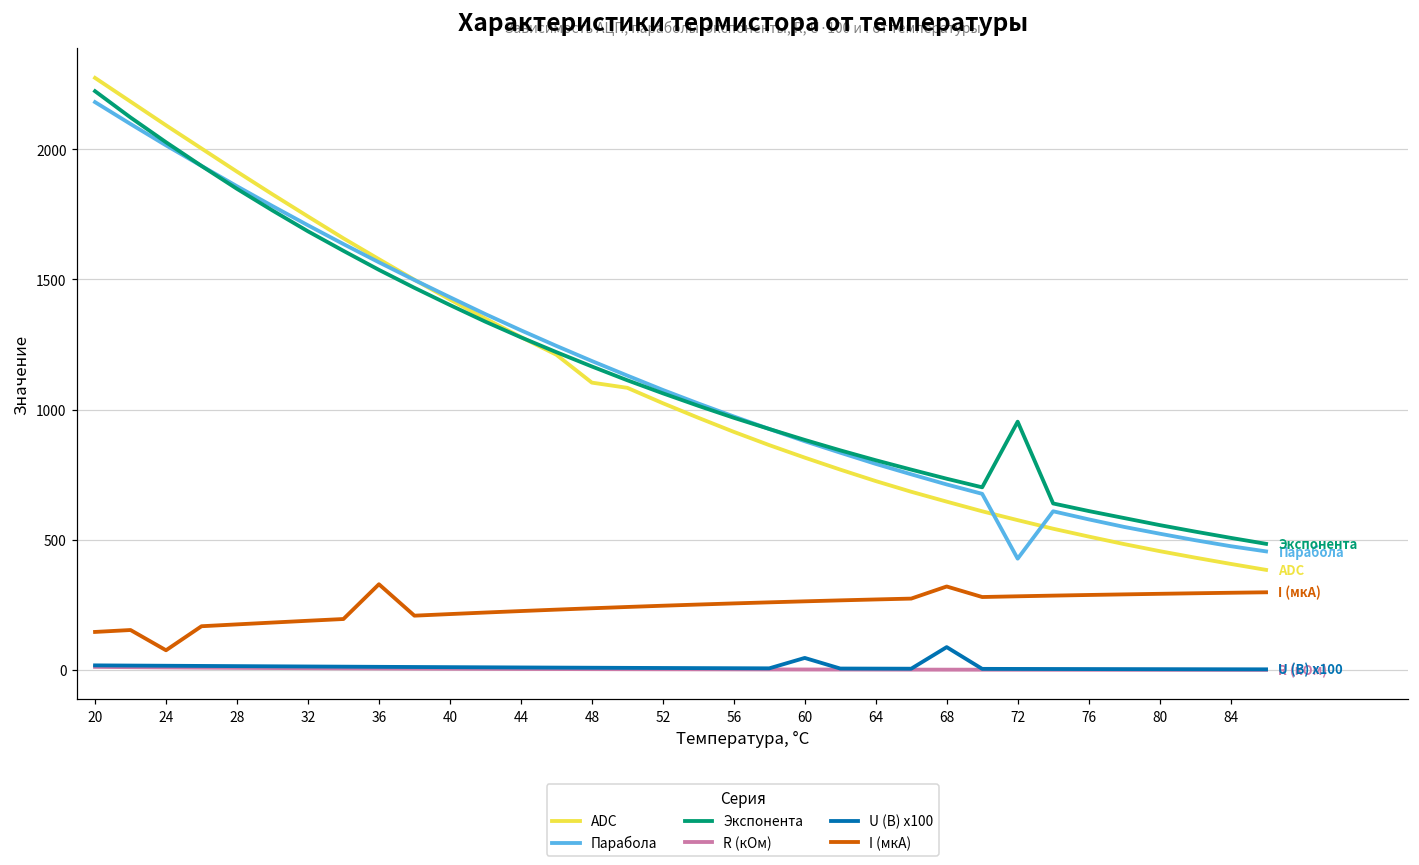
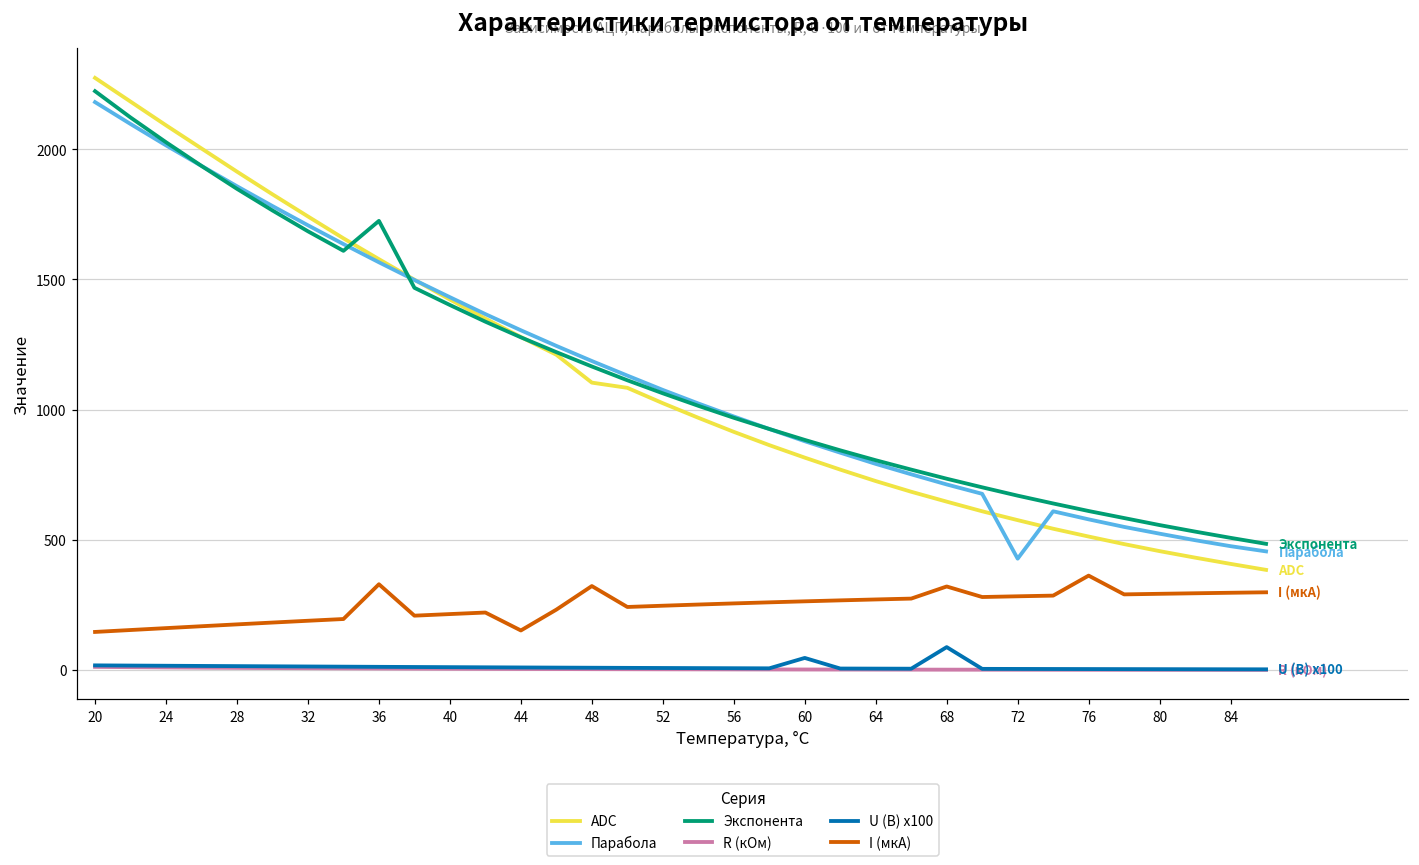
  {
    "ADC": {
      "20": 2270,
      "24": 2090,
      "28": 1910,
      "32": 1740,
      "36": 1580,
      "48": 1100,
      "52": 1030,
      "56": 920,
      "60": 820,
      "64": 730,
      "68": 650,
      "72": 580,
      "76": 510,
      "80": 460,
      "84": 410
    },
    "Парабола": {
      "20": 2180,
      "24": 2020,
      "32": 1710,
      "36": 1570,
      "44": 1310,
      "48": 1190,
      "52": 1080,
      "64": 790,
      "68": 710,
      "72": 430,
      "76": 580,
      "80": 520,
      "84": 480
    },
    "Экспонента": {
      "20": 2220,
      "24": 2030,
      "32": 1690,
-     "36": 1540,
+     "36": 1730,
      "40": 1400,
      "48": 1170,
      "52": 1060,
      "64": 810,
      "68": 740,
-     "72": 950,
+     "72": 670,
      "76": 610,
      "80": 560,
      "84": 510
    },
    "R (кОм)": {
      "60": 0,
      "68": 0
    },
    "U (В) x100": {
      "60": 50,
      "68": 90
    },
    "I (мкА)": {
      "20": 150,
-     "24": 80,
+     "24": 160,
      "28": 180,
      "32": 190,
      "36": 330,
      "40": 220,
-     "44": 230,
-     "48": 240,
+     "44": 150,
+     "48": 320,
      "52": 250,
      "56": 260,
      "60": 260,
      "64": 270,
      "68": 320,
      "72": 280,
-     "76": 290,
+     "76": 360,
      "80": 290,
      "84": 300
    }
  }
